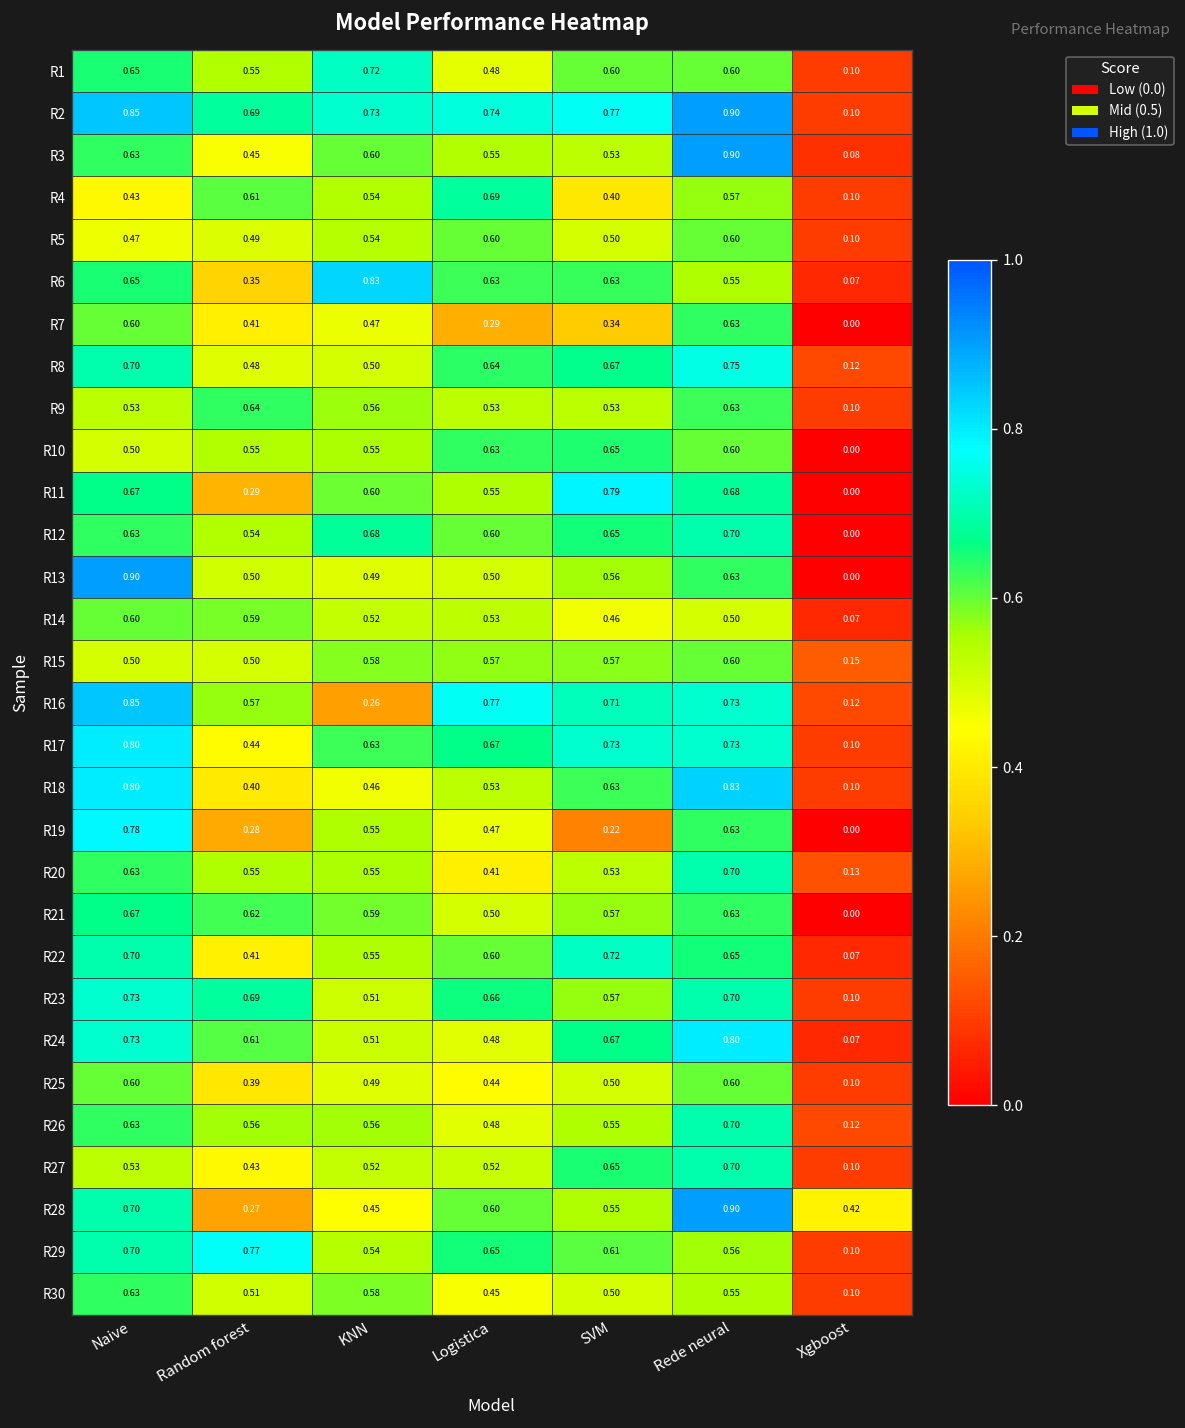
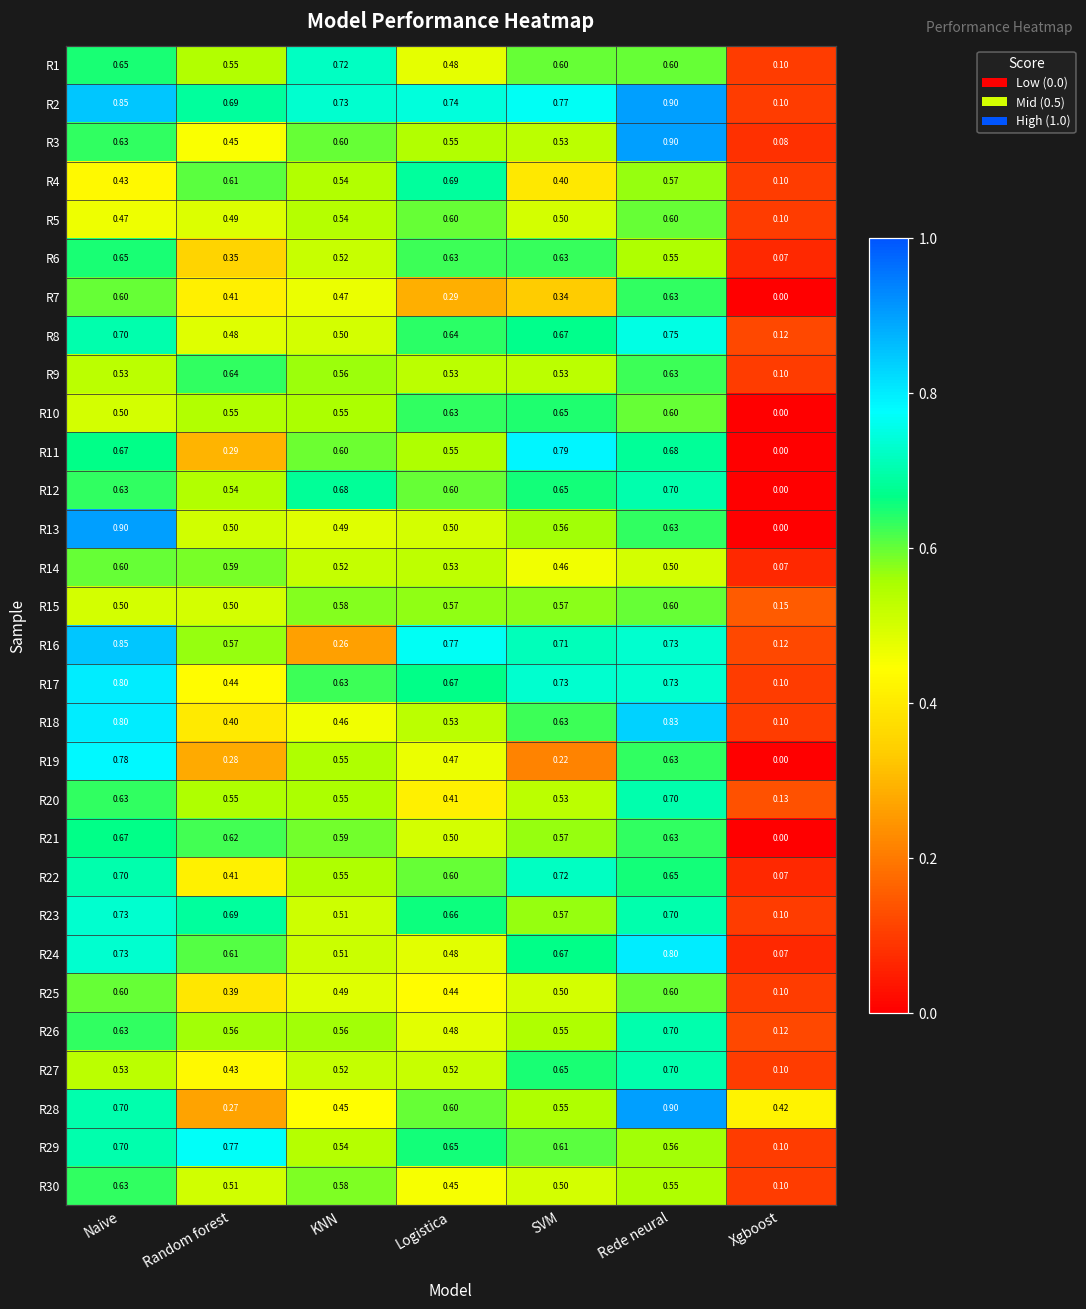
  {
    "R6": {
      "Naive": 0.65,
      "Random forest": 0.35,
-     "KNN": 0.83,
+     "KNN": 0.52,
      "Logistica": 0.63,
      "SVM": 0.63,
      "Rede neural": 0.55,
      "Xgboost": 0.07
    }
  }
